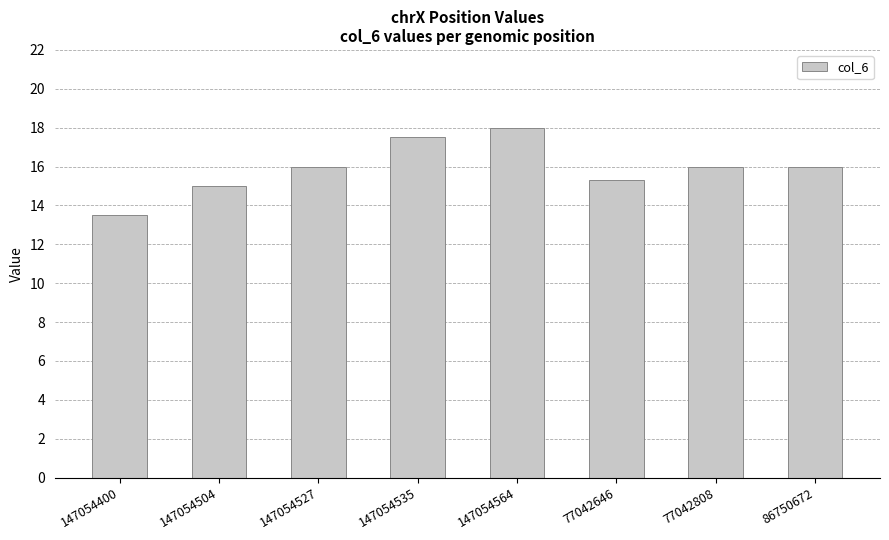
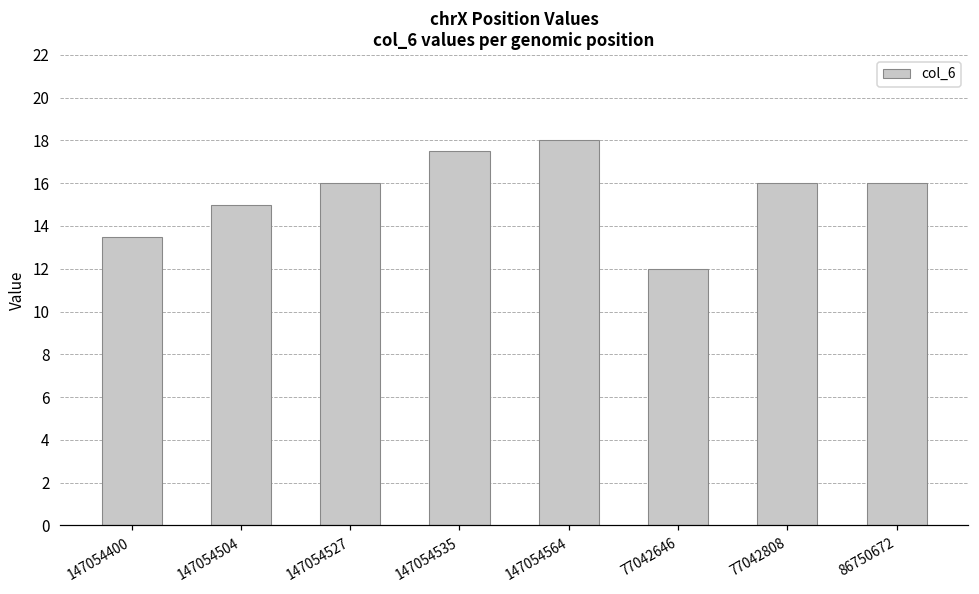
  {
    "147054400": 13.5,
    "147054504": 15.0,
    "147054527": 16.0,
    "147054535": 17.5,
    "147054564": 18.0,
-   "77042646": 15.3,
+   "77042646": 12.0,
    "77042808": 16.0,
    "86750672": 16.0
  }
